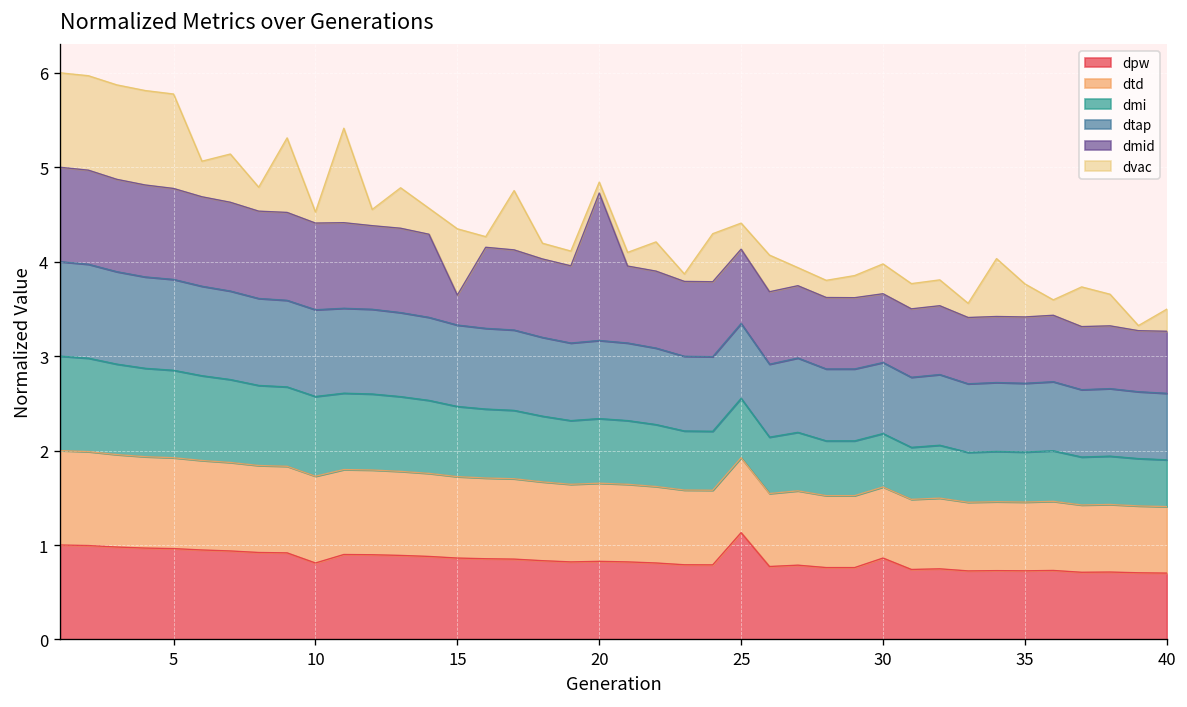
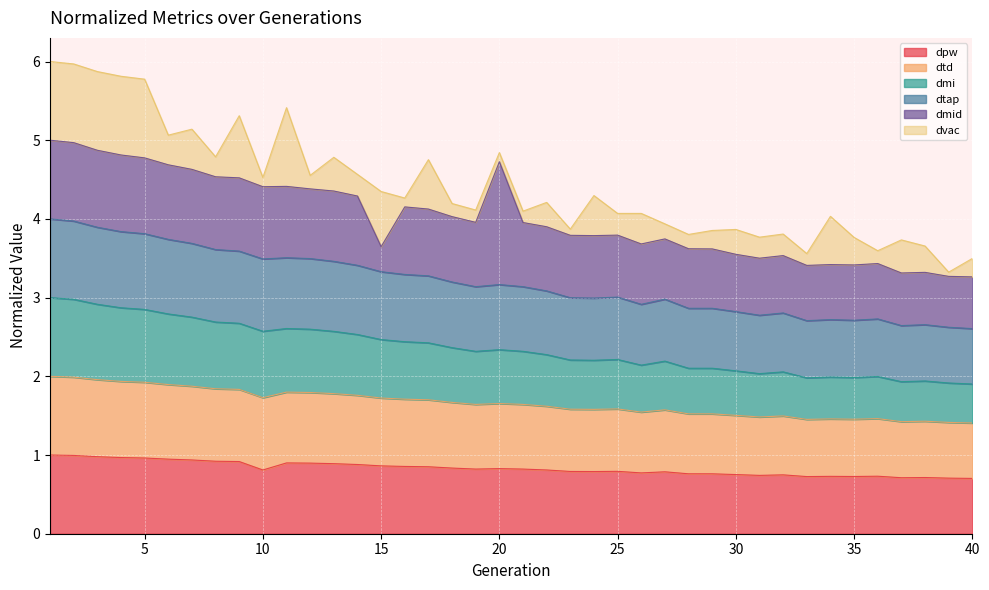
  {
    "dpw": {
      "5": 1.0,
      "10": 0.8,
      "15": 0.9,
      "20": 0.8,
-     "25": 1.1,
-     "30": 0.9,
+     "25": 0.8,
+     "30": 0.8,
      "35": 0.7,
      "40": 0.7
    },
    "dmid": {
      "5": 1.0,
      "10": 0.9,
      "15": 0.3,
      "20": 1.6,
      "25": 0.8,
      "30": 0.7,
      "35": 0.7,
      "40": 0.7
    }
  }
